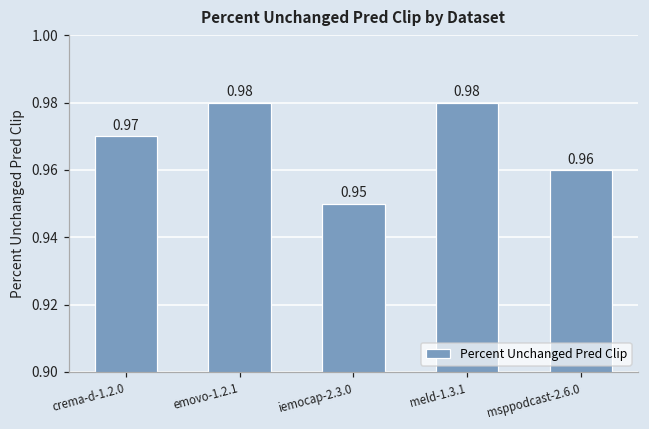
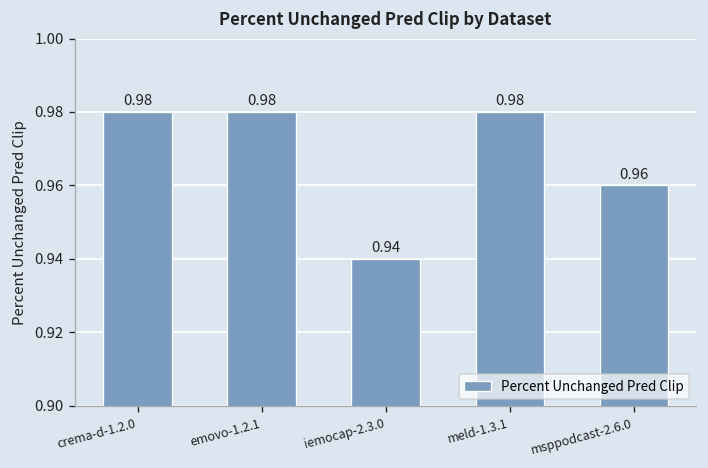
  {
-   "crema-d-1.2.0": 0.97,
+   "crema-d-1.2.0": 0.98,
    "emovo-1.2.1": 0.98,
-   "iemocap-2.3.0": 0.95,
+   "iemocap-2.3.0": 0.94,
    "meld-1.3.1": 0.98,
    "msppodcast-2.6.0": 0.96
  }
